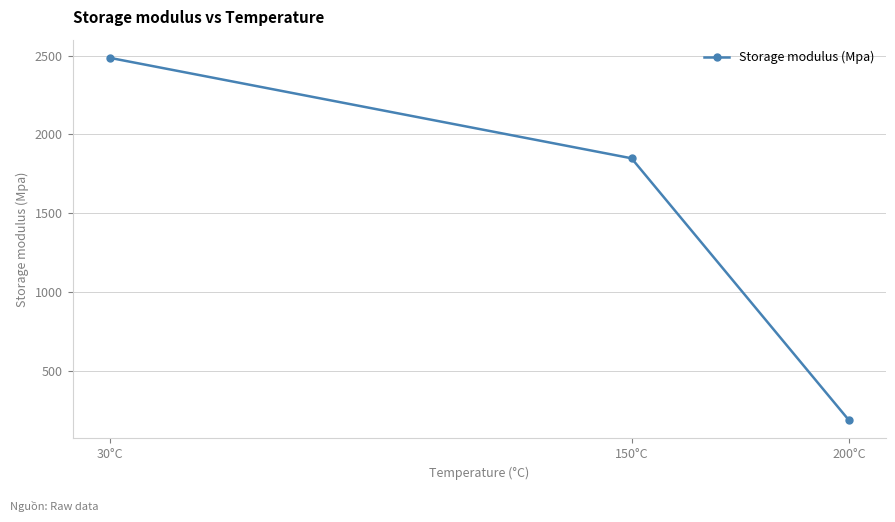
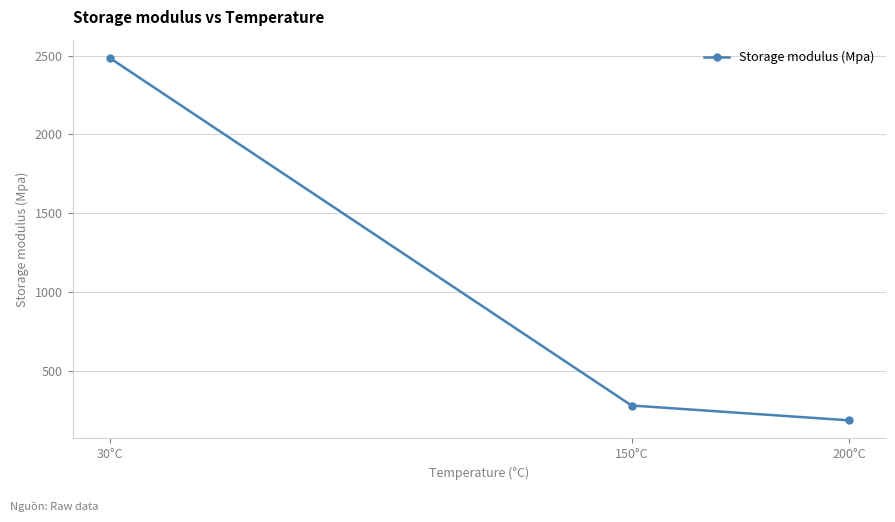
  {
    "30°C": 2490,
-   "150°C": 1850,
+   "150°C": 280,
    "200°C": 190
  }
